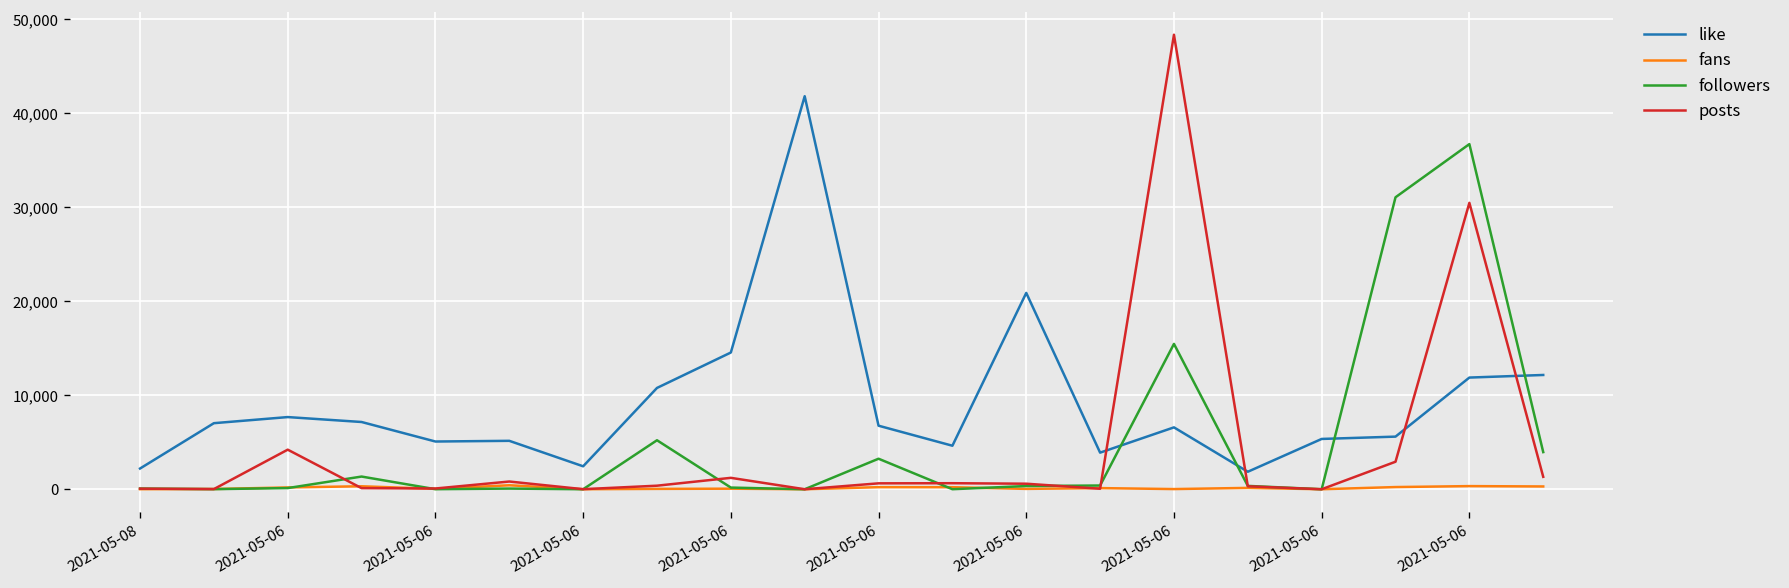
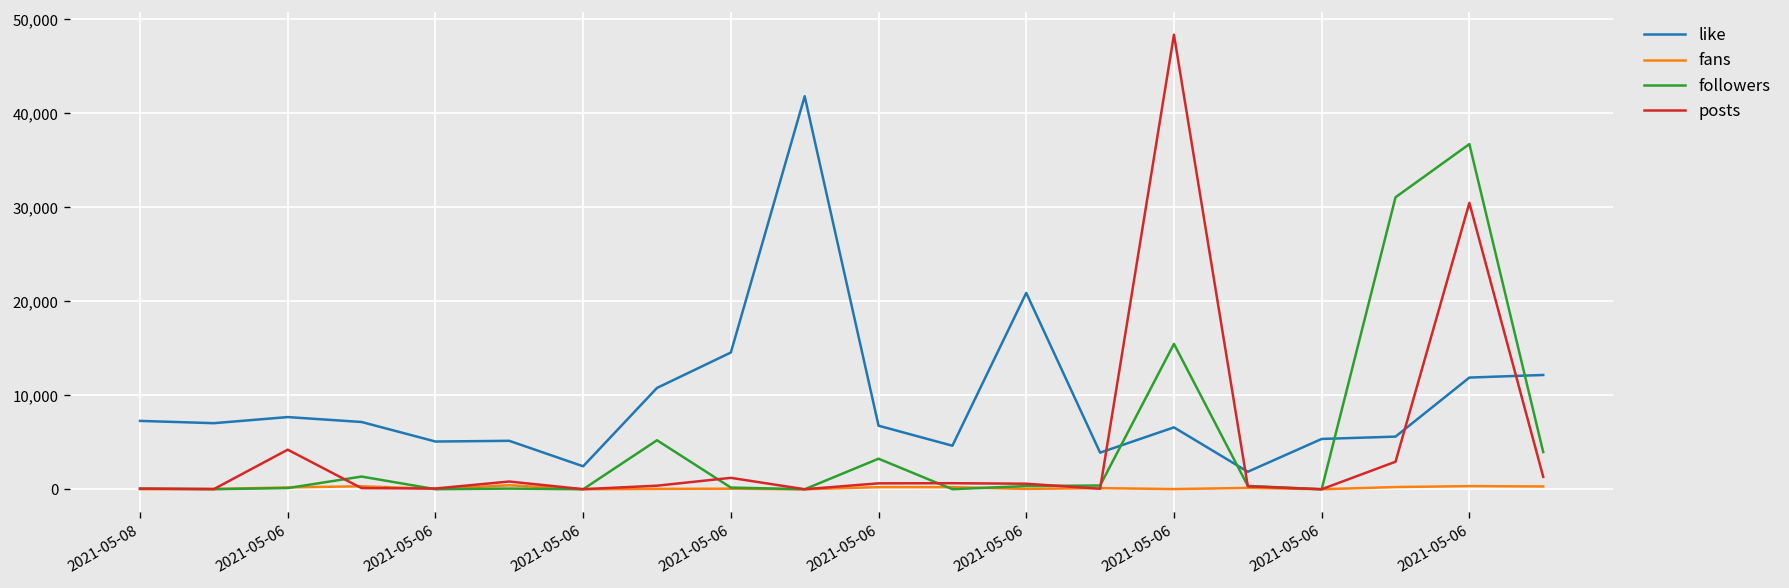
  {
    "like": {
-     "2021-05-08": "2,000"
+     "2021-05-08": "7,000"
    }
  }
